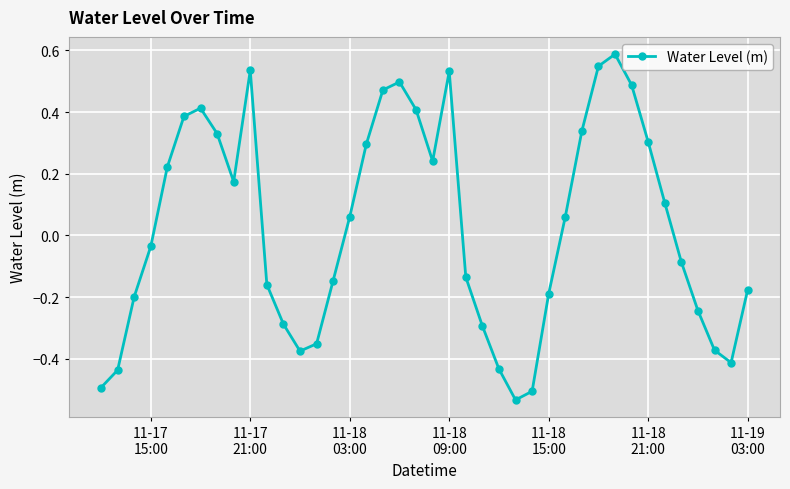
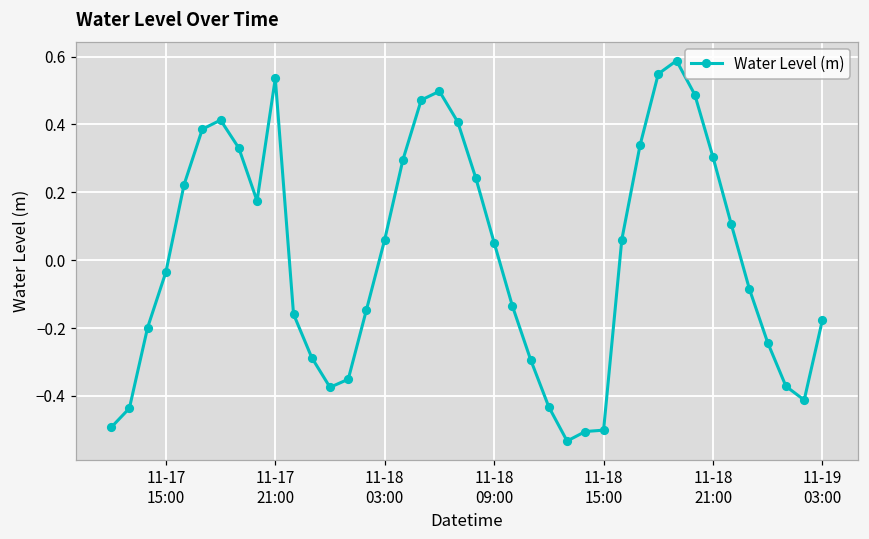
  {
    "11-17 15:00": -0.04,
    "11-17 21:00": 0.54,
    "11-18 03:00": 0.06,
-   "11-18 09:00": 0.53,
-   "11-18 15:00": -0.19,
+   "11-18 09:00": 0.05,
+   "11-18 15:00": -0.50,
    "11-18 21:00": 0.30,
    "11-19 03:00": -0.18
  }
